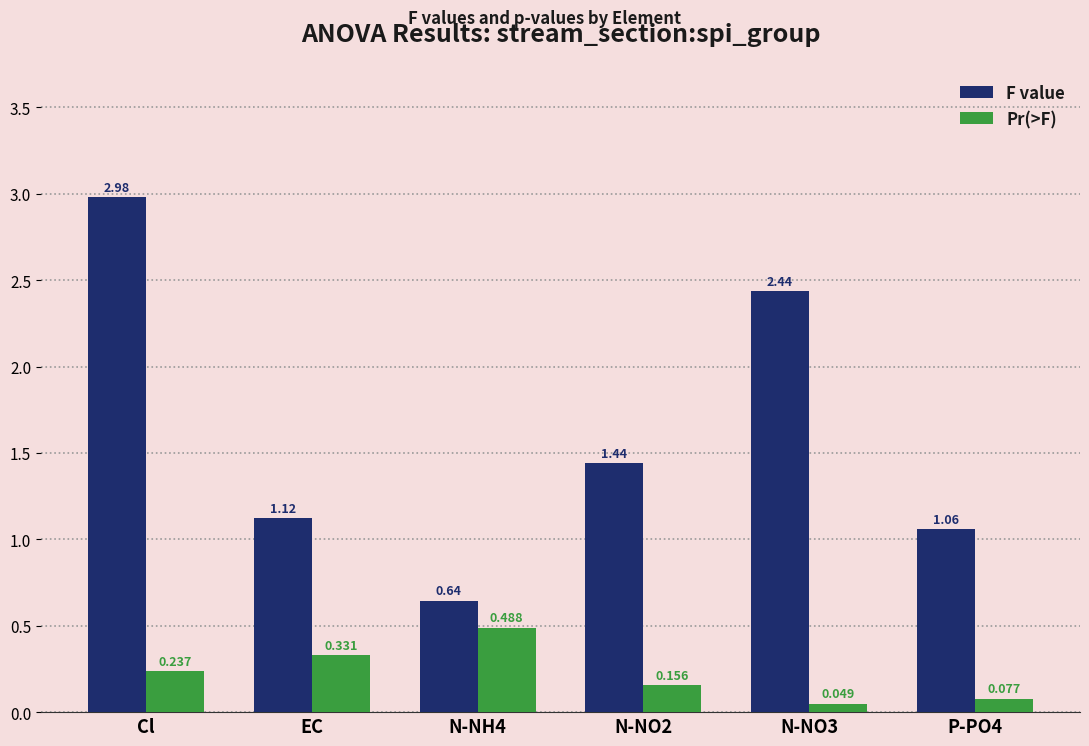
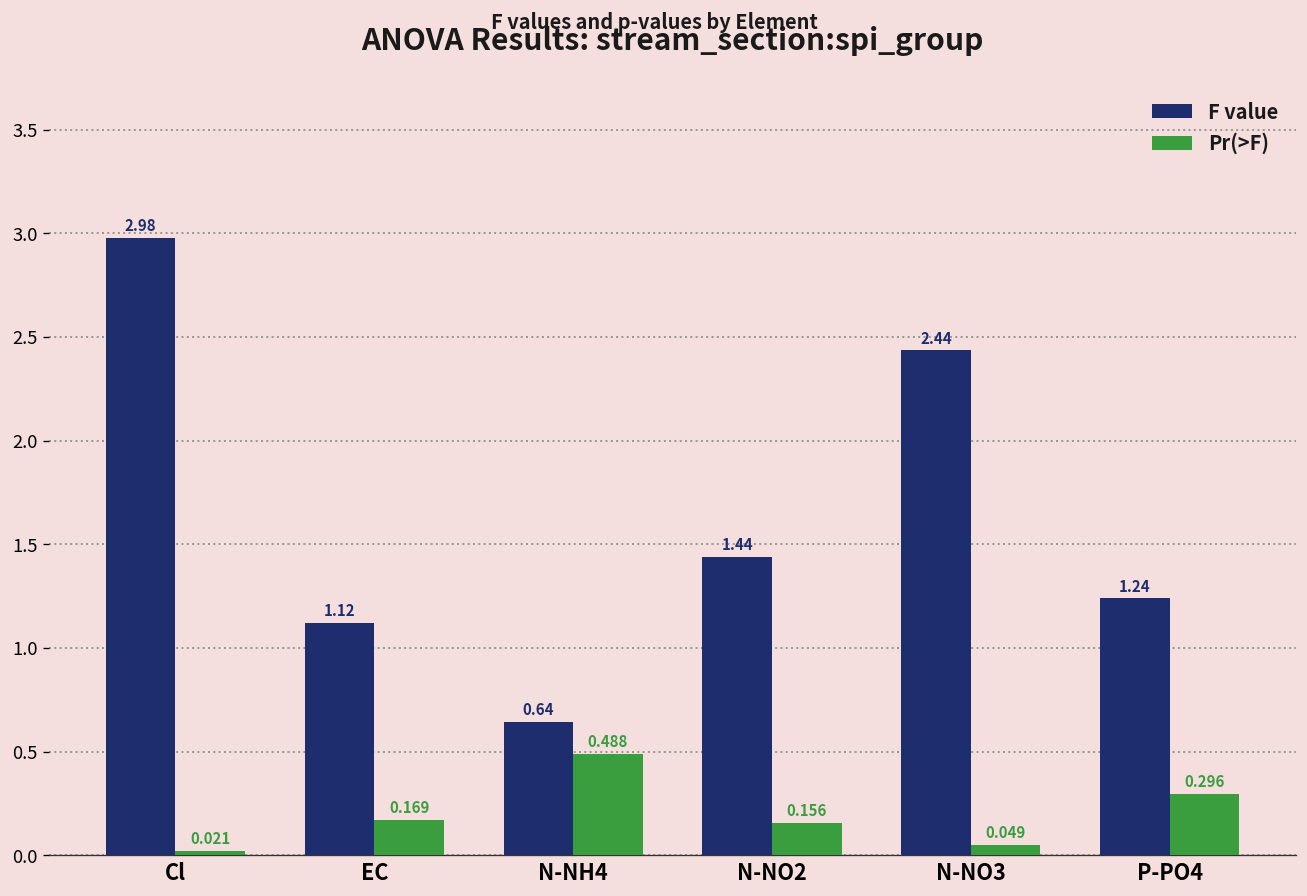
  {
    "F value": {
      "Cl": 2.98,
      "EC": 1.12,
      "N-NH4": 0.64,
      "N-NO2": 1.44,
      "N-NO3": 2.44,
-     "P-PO4": 1.06
+     "P-PO4": 1.24
    },
    "Pr(>F)": {
-     "Cl": 0.237,
-     "EC": 0.331,
+     "Cl": 0.021,
+     "EC": 0.169,
      "N-NH4": 0.488,
      "N-NO2": 0.156,
      "N-NO3": 0.049,
-     "P-PO4": 0.077
+     "P-PO4": 0.296
    }
  }
